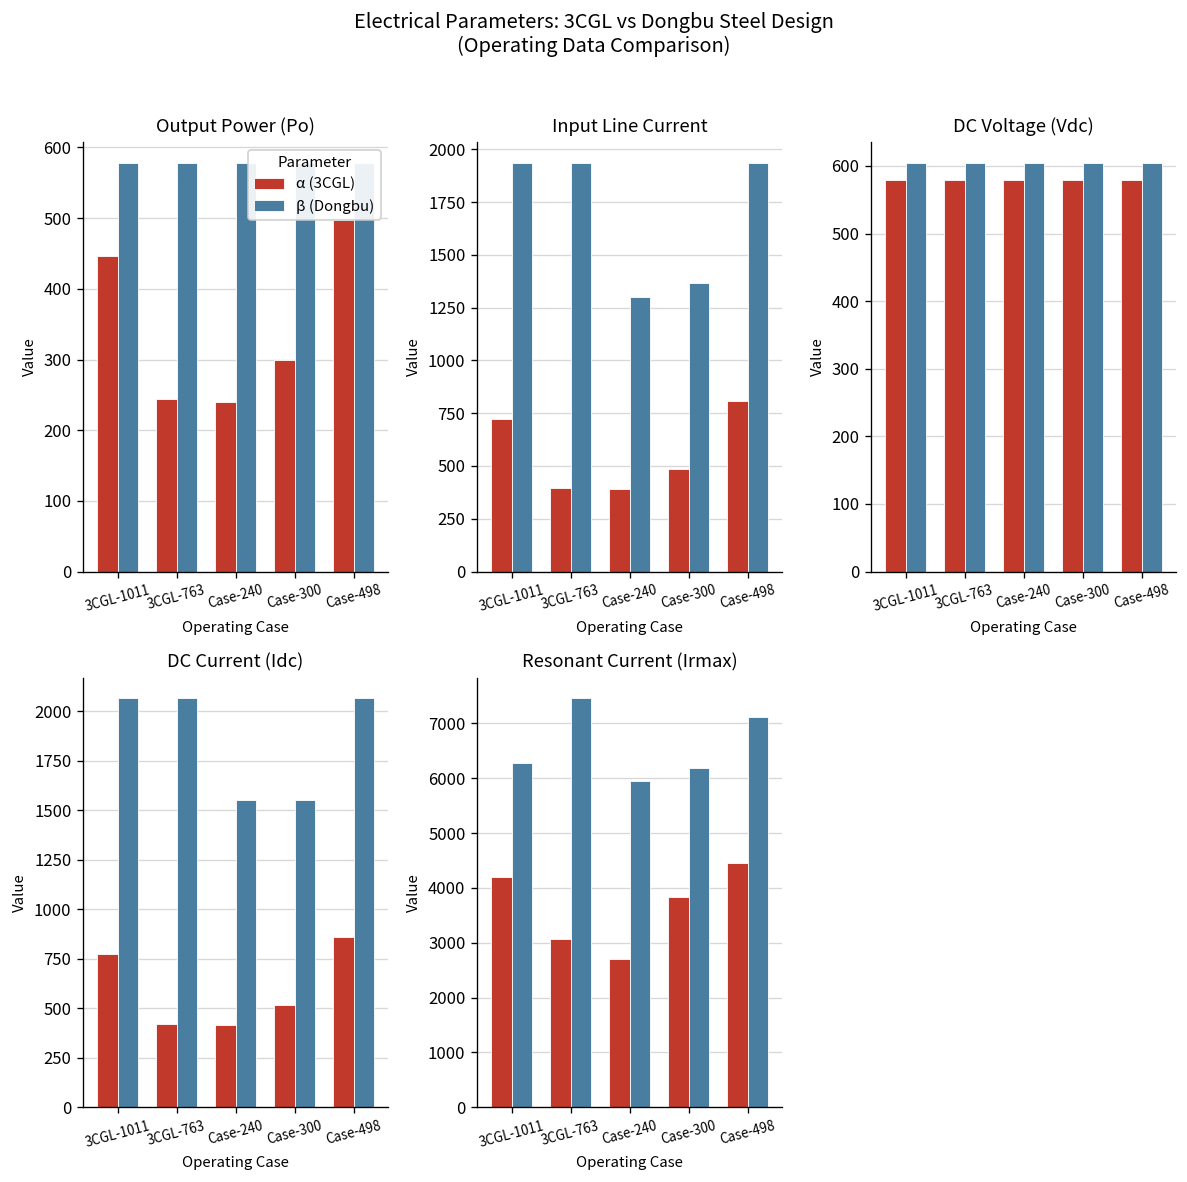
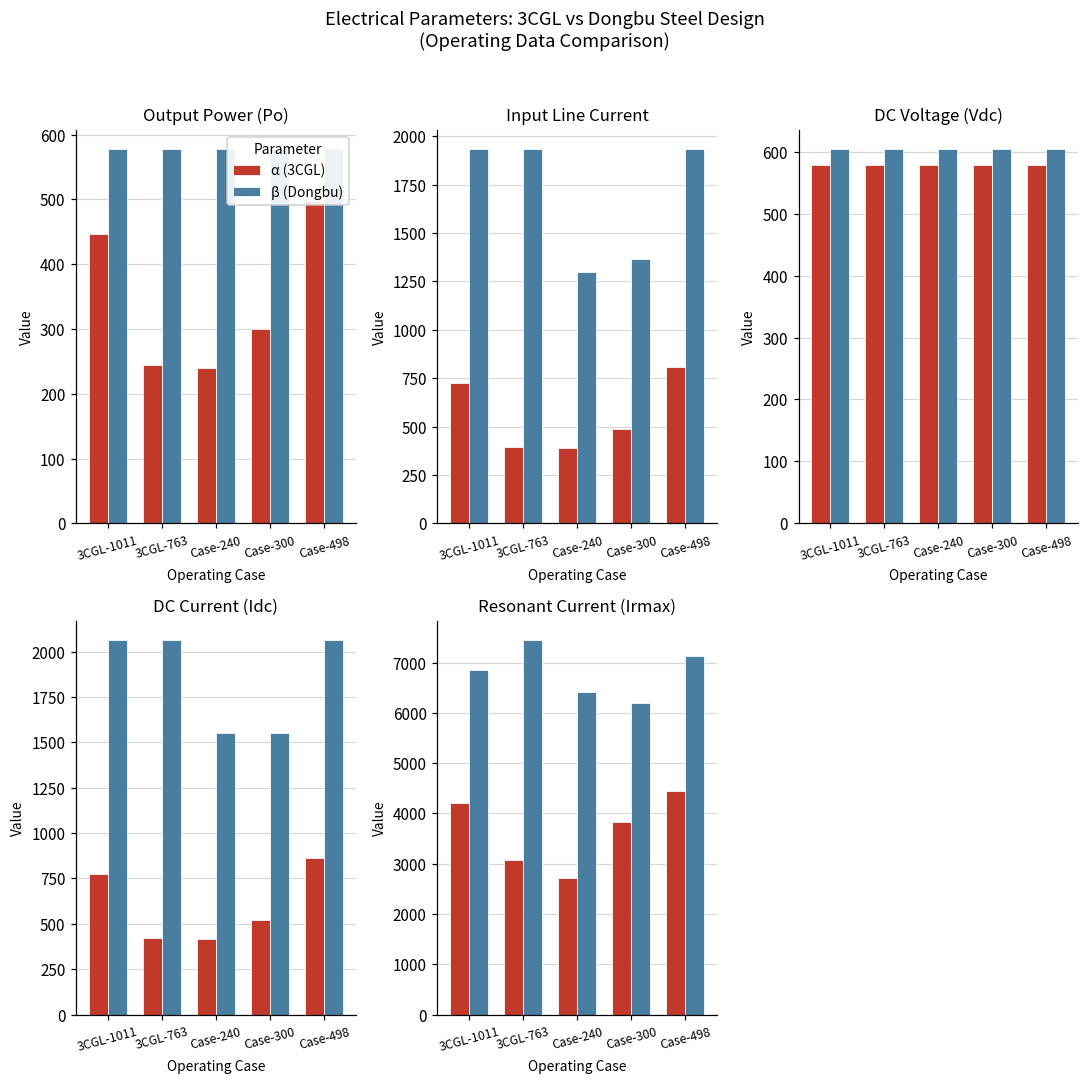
  {
    "Output Power (Po)": {
      "α (3CGL)": {
        "3CGL-1011": 450,
        "3CGL-763": 240,
        "Case-240": 240,
        "Case-300": 300
      },
      "β (Dongbu)": {
        "3CGL-1011": 580,
        "3CGL-763": 580,
        "Case-240": 580
      }
    },
    "Input Line Current": {
      "α (3CGL)": {
        "3CGL-1011": 720,
        "3CGL-763": 400,
        "Case-240": 390,
        "Case-300": 490,
        "Case-498": 810
      },
      "β (Dongbu)": {
        "3CGL-1011": 1940,
        "3CGL-763": 1940,
        "Case-240": 1300,
        "Case-300": 1370,
        "Case-498": 1940
      }
    },
    "DC Voltage (Vdc)": {
      "α (3CGL)": {
        "3CGL-1011": 580,
        "3CGL-763": 580,
        "Case-240": 580,
        "Case-300": 580,
        "Case-498": 580
      },
      "β (Dongbu)": {
        "3CGL-1011": 610,
        "3CGL-763": 610,
        "Case-240": 610,
        "Case-300": 610,
        "Case-498": 610
      }
    },
    "DC Current (Idc)": {
      "α (3CGL)": {
        "3CGL-1011": 770,
        "3CGL-763": 420,
        "Case-240": 410,
        "Case-300": 520,
        "Case-498": 860
      },
      "β (Dongbu)": {
        "3CGL-1011": 2070,
        "3CGL-763": 2070,
        "Case-240": 1550,
        "Case-300": 1550,
        "Case-498": 2070
      }
    },
    "Resonant Current (Irmax)": {
      "α (3CGL)": {
        "3CGL-1011": 4200,
        "3CGL-763": 3100,
        "Case-240": 2700,
        "Case-300": 3800,
        "Case-498": 4400
      },
      "β (Dongbu)": {
-       "3CGL-1011": 6300,
+       "3CGL-1011": 6900,
        "3CGL-763": 7500,
-       "Case-240": 5900,
+       "Case-240": 6400,
        "Case-300": 6200,
        "Case-498": 7100
      }
    }
  }
